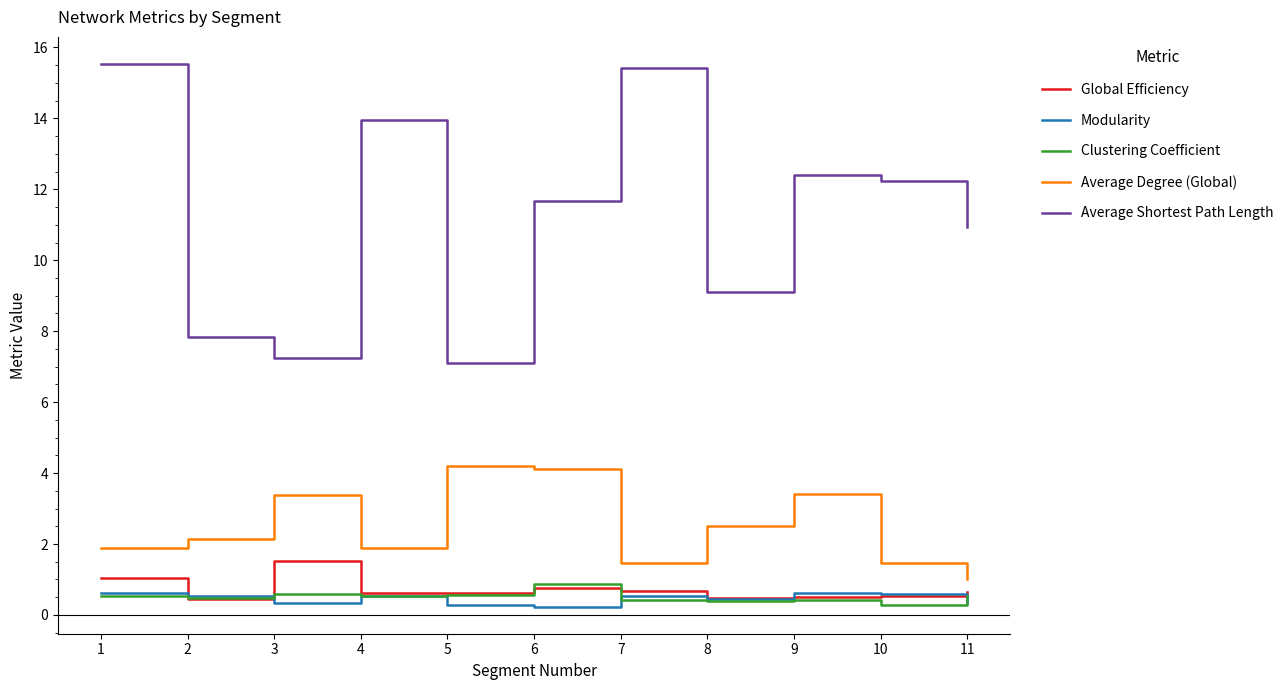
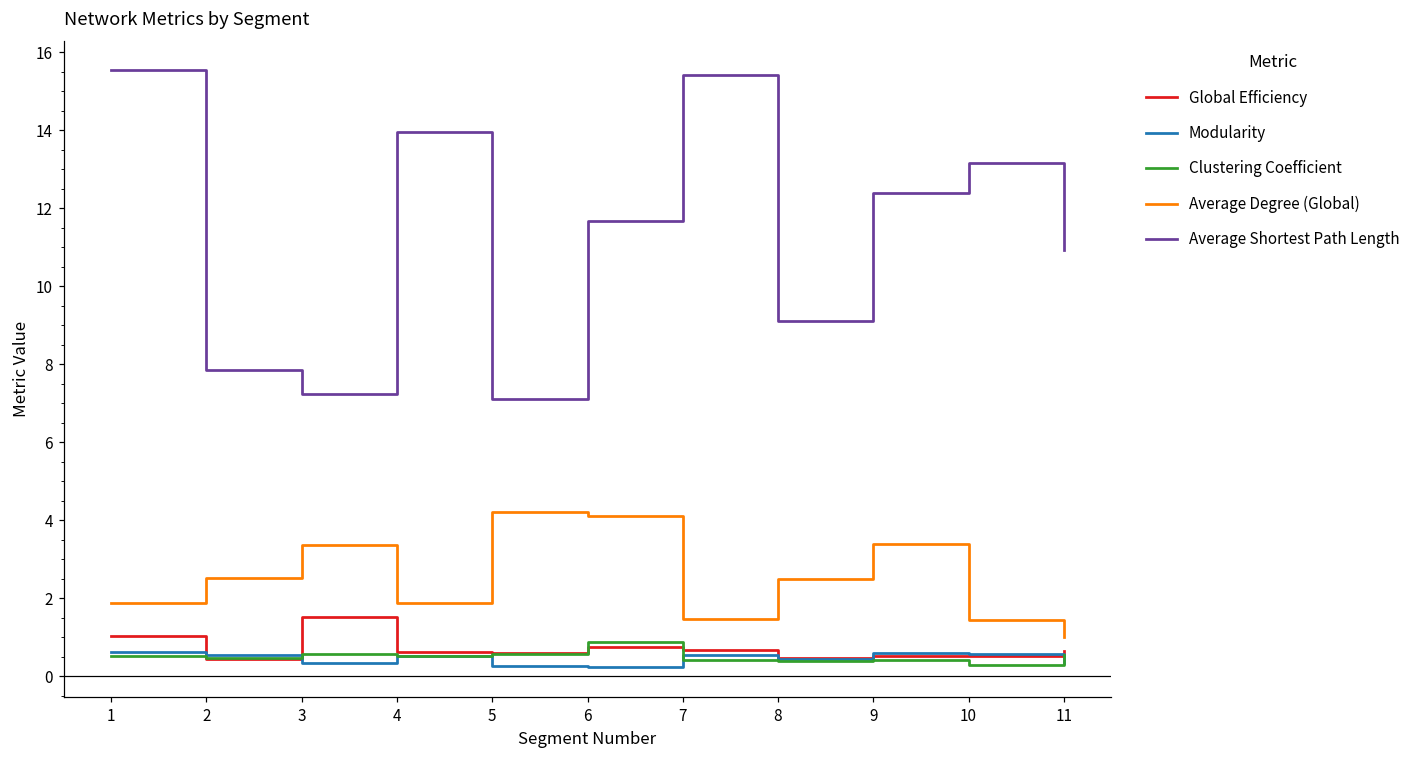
  {
    "Global Efficiency": {
      "1": 1.0,
      "3": 1.5,
      "4": 0.6,
      "6": 0.7,
      "7": 0.7,
      "9": 0.5,
      "11": 0.6
    },
    "Modularity": {
      "1": 0.6,
      "3": 0.3,
      "5": 0.3,
      "6": 0.2,
      "7": 0.5,
      "9": 0.6,
      "11": 0.3
    },
    "Clustering Coefficient": {
      "1": 0.5,
      "3": 0.6,
      "6": 0.9,
      "7": 0.4,
      "9": 0.4,
      "10": 0.3,
      "11": 0.5
    },
    "Average Degree (Global)": {
      "1": 1.9,
-     "2": 2.1,
+     "2": 2.5,
      "3": 3.4,
      "4": 1.9,
      "5": 4.2,
      "6": 4.1,
      "7": 1.5,
      "8": 2.5,
      "9": 3.4,
      "10": 1.5,
      "11": 1.0
    },
    "Average Shortest Path Length": {
      "1": 15.5,
      "2": 7.8,
      "3": 7.2,
      "4": 13.9,
      "5": 7.1,
      "6": 11.7,
      "7": 15.4,
      "8": 9.1,
      "9": 12.4,
-     "10": 12.2,
+     "10": 13.2,
      "11": 10.9
    }
  }
